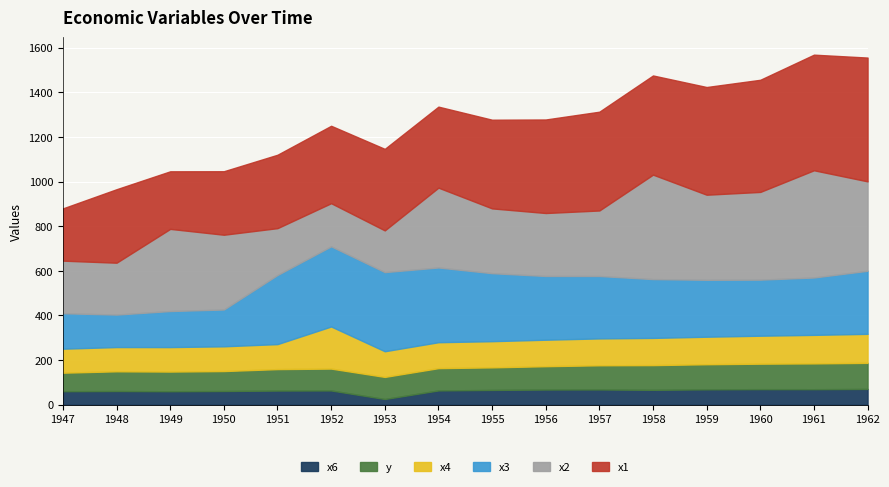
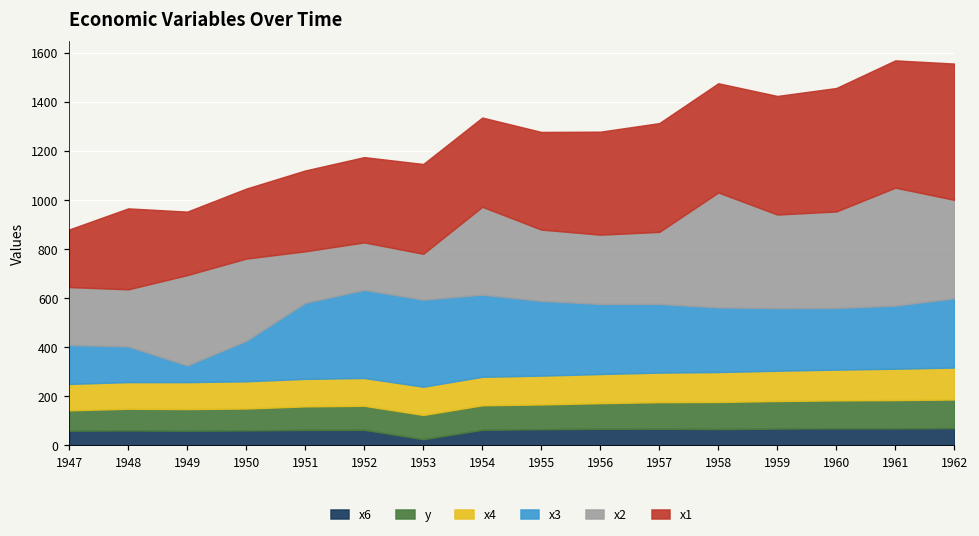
  {
    "x6": {
      "1947": 60,
      "1948": 60,
      "1949": 60,
      "1950": 60,
      "1951": 60,
      "1952": 60,
      "1953": 30,
      "1954": 60,
      "1955": 70,
      "1956": 70,
      "1957": 70,
      "1958": 70,
      "1959": 70,
      "1960": 70,
      "1961": 70,
      "1962": 70
    },
    "y": {
      "1947": 80,
      "1948": 90,
      "1949": 90,
      "1950": 90,
      "1951": 100,
      "1952": 100,
      "1953": 100,
      "1954": 100,
      "1955": 100,
      "1956": 100,
      "1957": 110,
      "1958": 110,
      "1959": 110,
      "1960": 110,
      "1961": 120,
      "1962": 120
    },
    "x4": {
      "1947": 110,
      "1948": 110,
      "1949": 110,
      "1950": 110,
      "1951": 110,
-     "1952": 190,
+     "1952": 110,
      "1953": 120,
      "1954": 120,
      "1955": 120,
      "1956": 120,
      "1957": 120,
      "1958": 120,
      "1959": 120,
      "1960": 130,
      "1961": 130,
      "1962": 130
    },
    "x3": {
      "1947": 160,
      "1948": 150,
-     "1949": 160,
+     "1949": 70,
      "1950": 170,
      "1951": 310,
      "1952": 360,
      "1953": 350,
      "1954": 340,
      "1955": 300,
      "1956": 290,
      "1957": 280,
      "1958": 260,
      "1959": 260,
      "1960": 250,
      "1961": 260,
      "1962": 280
    },
    "x2": {
      "1947": 240,
      "1948": 230,
      "1949": 370,
      "1950": 340,
      "1951": 210,
      "1952": 190,
      "1953": 190,
      "1954": 360,
      "1955": 290,
      "1956": 280,
      "1957": 290,
      "1958": 470,
      "1959": 380,
      "1960": 390,
      "1961": 480,
      "1962": 400
    },
    "x1": {
      "1947": 230,
      "1948": 330,
      "1949": 260,
      "1950": 280,
      "1951": 330,
      "1952": 350,
      "1953": 370,
      "1954": 360,
      "1955": 400,
      "1956": 420,
      "1957": 440,
      "1958": 440,
      "1959": 480,
      "1960": 500,
      "1961": 520,
      "1962": 550
    }
  }
